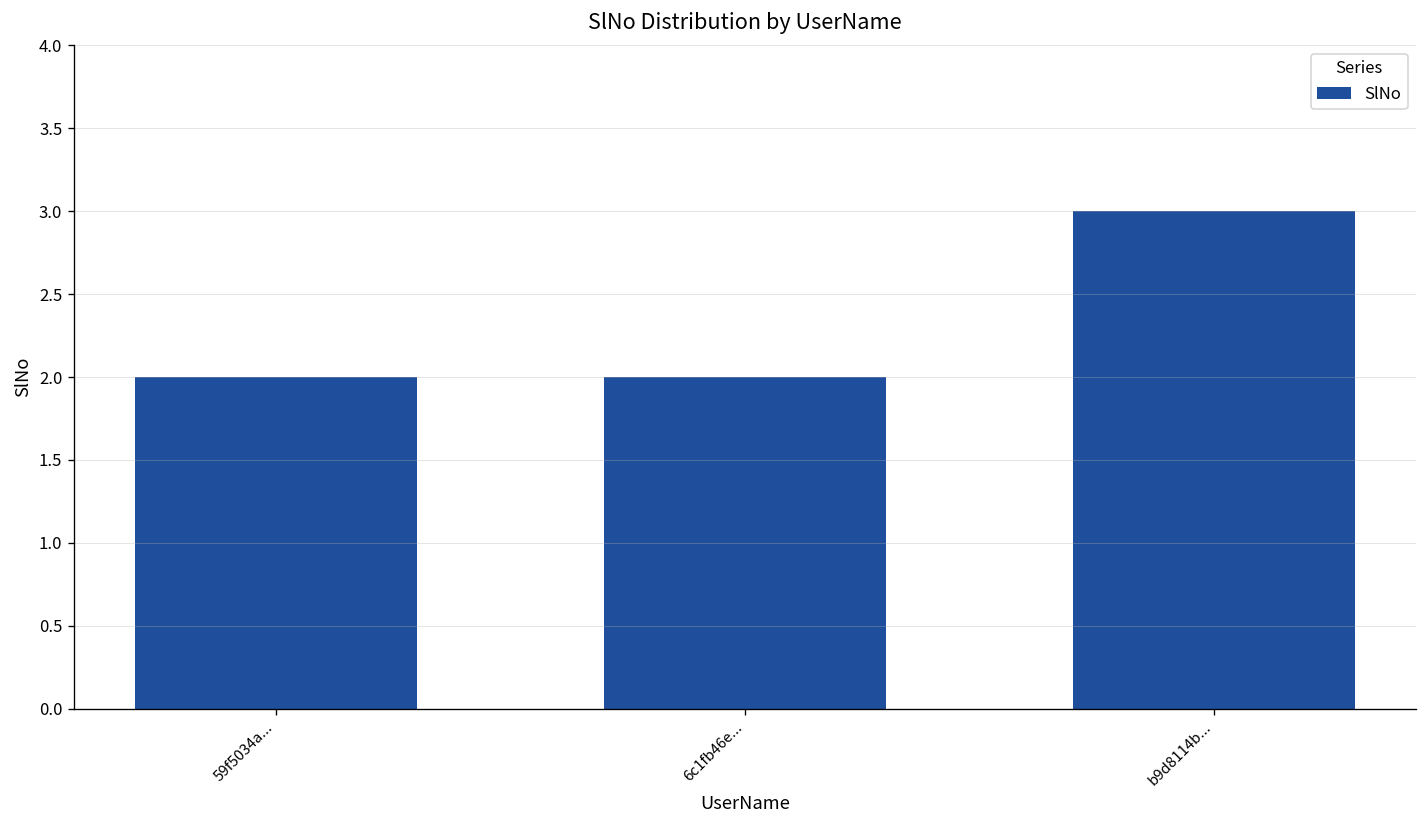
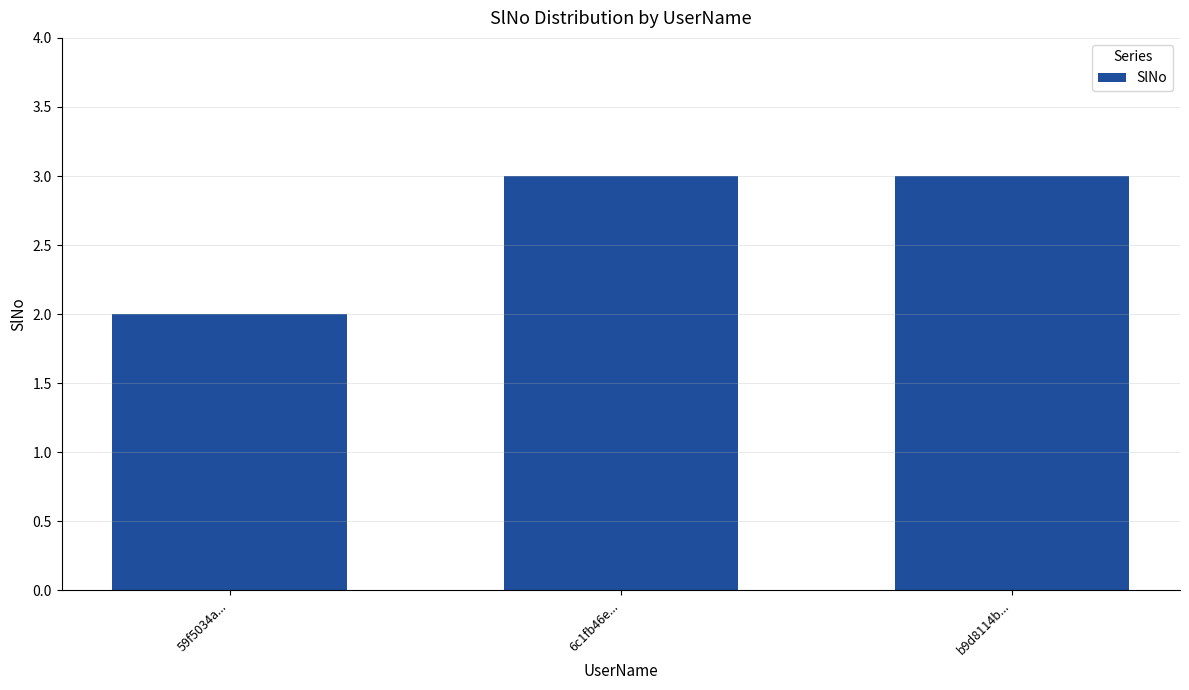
  {
    "59f5034a...": 2,
-   "6c1fb46e...": 2,
+   "6c1fb46e...": 3,
    "b9d8114b...": 3
  }
